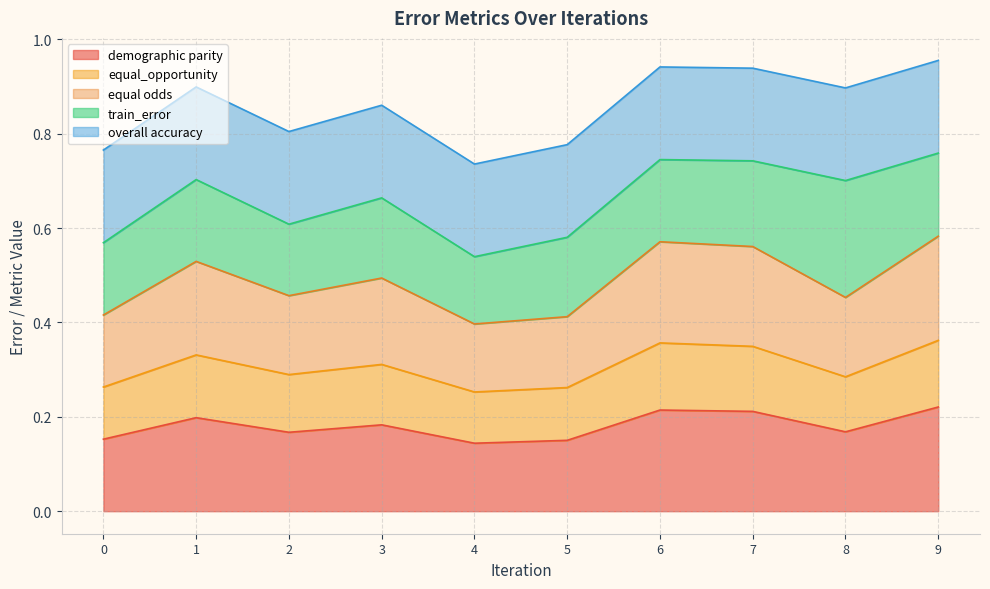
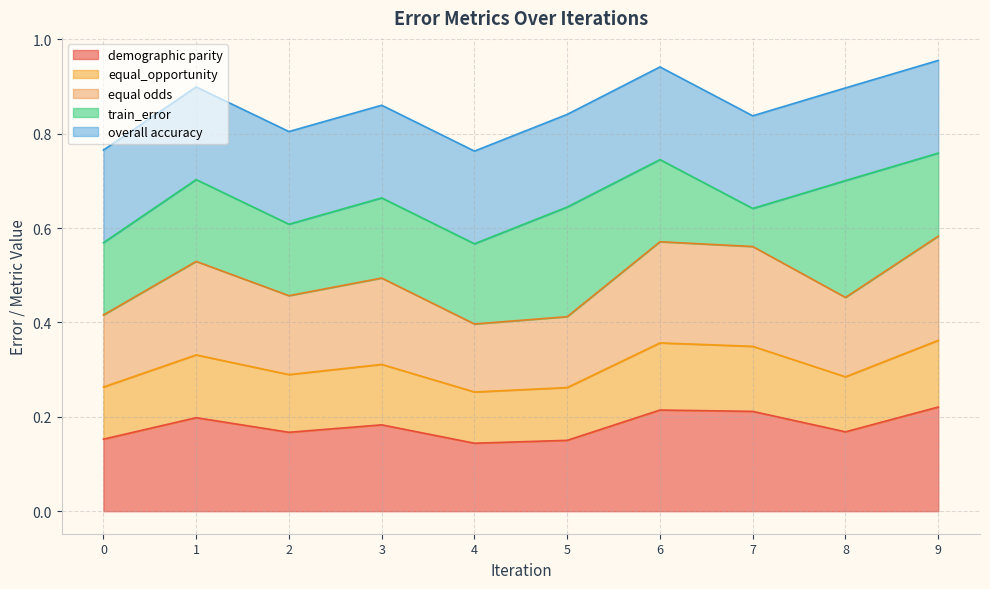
  {
    "train_error": {
      "0": 0.15,
      "1": 0.17,
      "2": 0.15,
      "3": 0.17,
-     "4": 0.14,
-     "5": 0.17,
+     "4": 0.17,
+     "5": 0.23,
      "6": 0.17,
-     "7": 0.18,
+     "7": 0.08,
      "8": 0.25,
      "9": 0.18
    },
    "overall accuracy": {
      "0": 0.20,
      "2": 0.20,
      "3": 0.20,
      "4": 0.20,
      "5": 0.20,
      "6": 0.20,
      "7": 0.20,
      "8": 0.20,
      "9": 0.20
    }
  }
